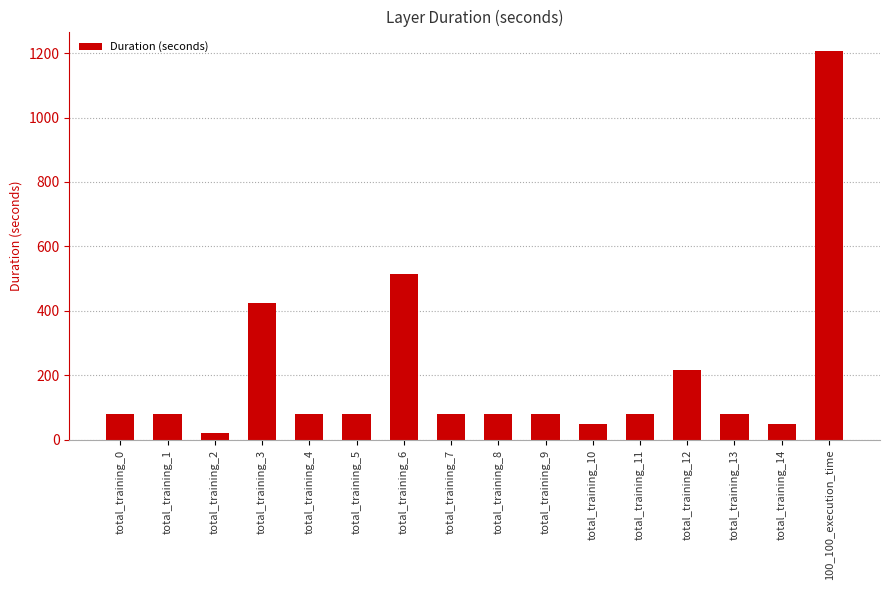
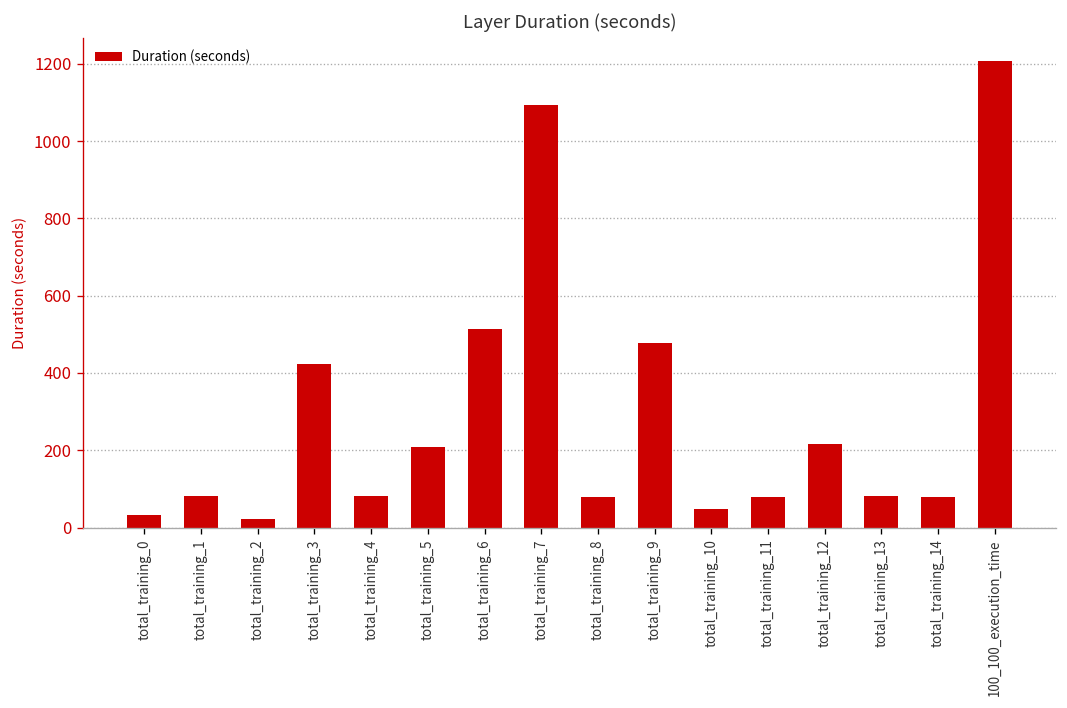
  {
-   "total_training_0": 80,
+   "total_training_0": 30,
    "total_training_1": 80,
    "total_training_2": 20,
    "total_training_3": 420,
    "total_training_4": 80,
-   "total_training_5": 80,
+   "total_training_5": 210,
    "total_training_6": 510,
-   "total_training_7": 80,
+   "total_training_7": 1090,
    "total_training_8": 80,
-   "total_training_9": 80,
+   "total_training_9": 480,
    "total_training_10": 50,
    "total_training_11": 80,
    "total_training_12": 220,
    "total_training_13": 80,
-   "total_training_14": 50,
+   "total_training_14": 80,
    "100_100_execution_time": 1210
  }
